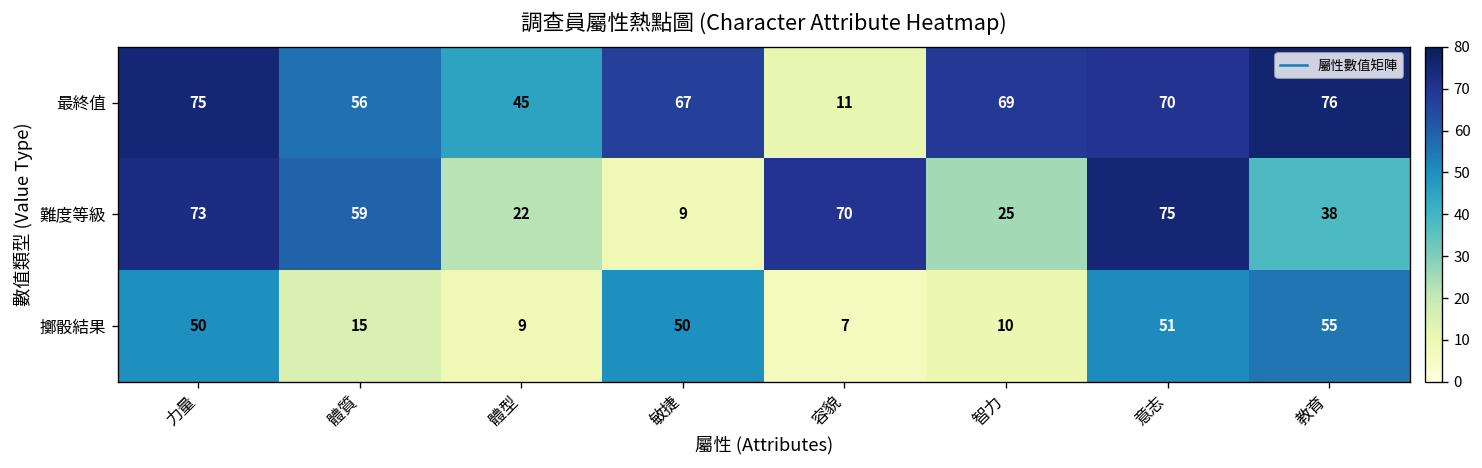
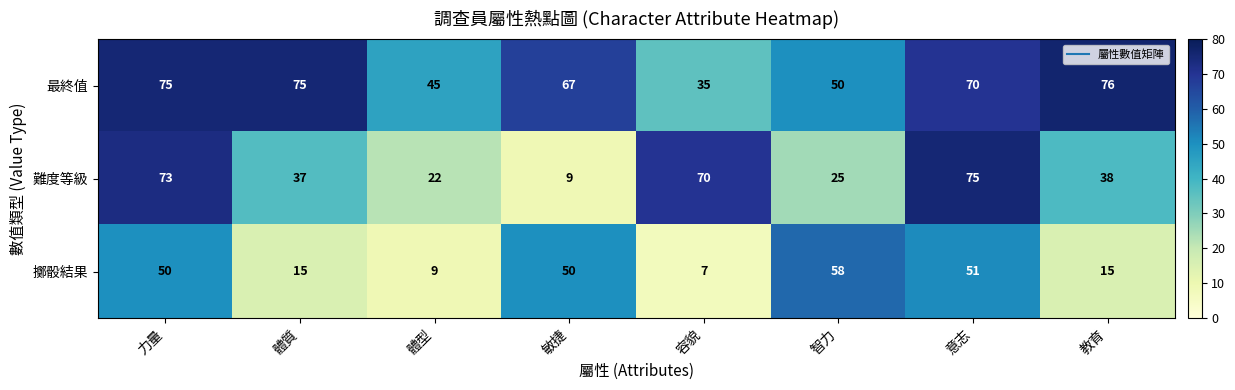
  {
    "最終值": {
      "力量": 75,
-     "體質": 56,
+     "體質": 75,
      "體型": 45,
      "敏捷": 67,
-     "容貌": 11,
-     "智力": 69,
+     "容貌": 35,
+     "智力": 50,
      "意志": 70,
      "教育": 76
    },
    "難度等級": {
      "力量": 73,
-     "體質": 59,
+     "體質": 37,
      "體型": 22,
      "敏捷": 9,
      "容貌": 70,
      "智力": 25,
      "意志": 75,
      "教育": 38
    },
    "擲骰結果": {
      "力量": 50,
      "體質": 15,
      "體型": 9,
      "敏捷": 50,
      "容貌": 7,
-     "智力": 10,
+     "智力": 58,
      "意志": 51,
-     "教育": 55
+     "教育": 15
    }
  }
